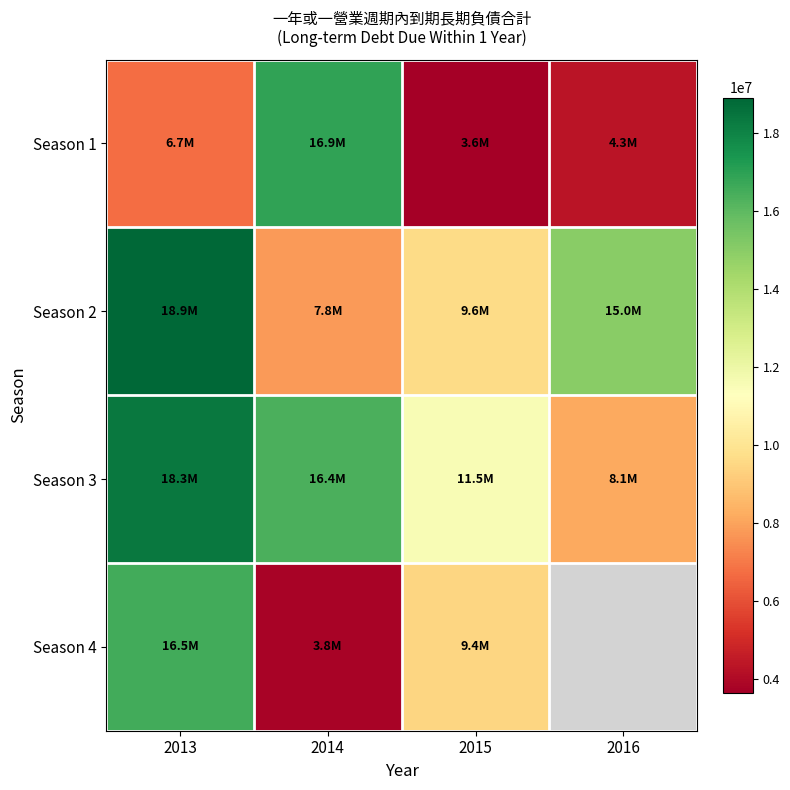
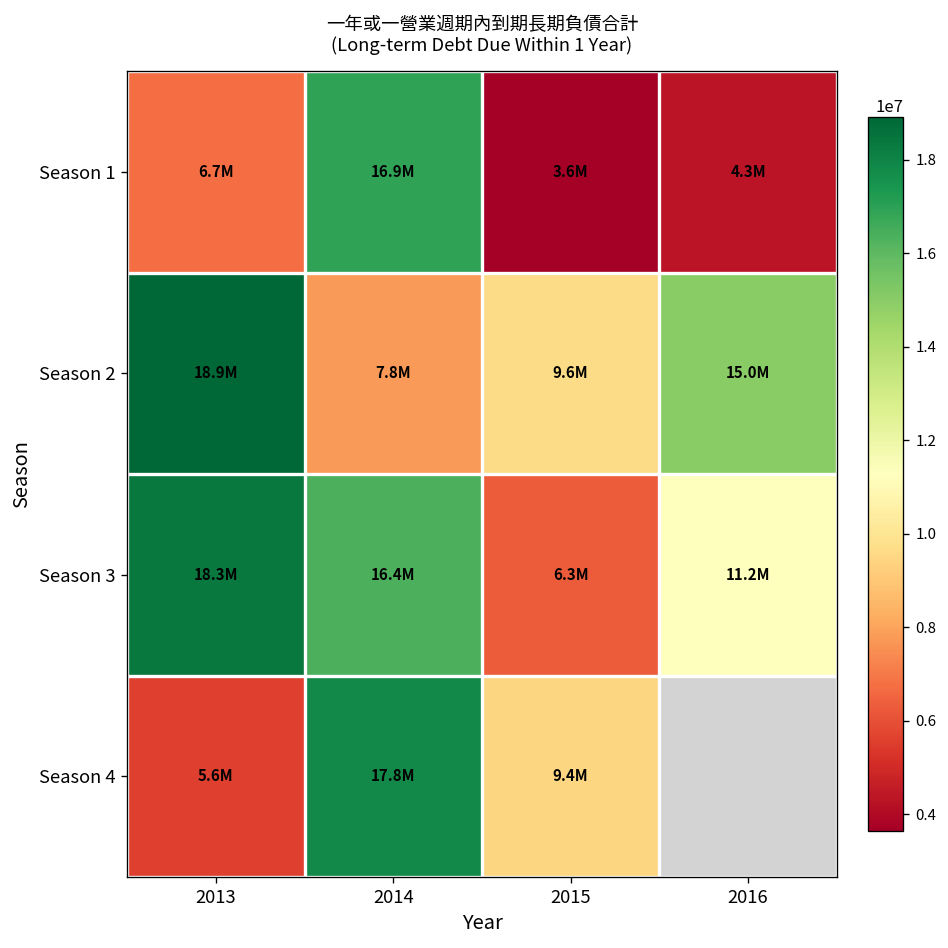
  {
    "Season 1": {
      "2013": "6.7M",
      "2014": "16.9M",
      "2015": "3.6M",
      "2016": "4.3M"
    },
    "Season 2": {
      "2013": "18.9M",
      "2014": "7.8M",
      "2015": "9.6M",
      "2016": "15.0M"
    },
    "Season 3": {
      "2013": "18.3M",
      "2014": "16.4M",
-     "2015": "11.5M",
-     "2016": "8.1M"
+     "2015": "6.3M",
+     "2016": "11.2M"
    },
    "Season 4": {
-     "2013": "16.5M",
-     "2014": "3.8M",
+     "2013": "5.6M",
+     "2014": "17.8M",
      "2015": "9.4M"
    }
  }
